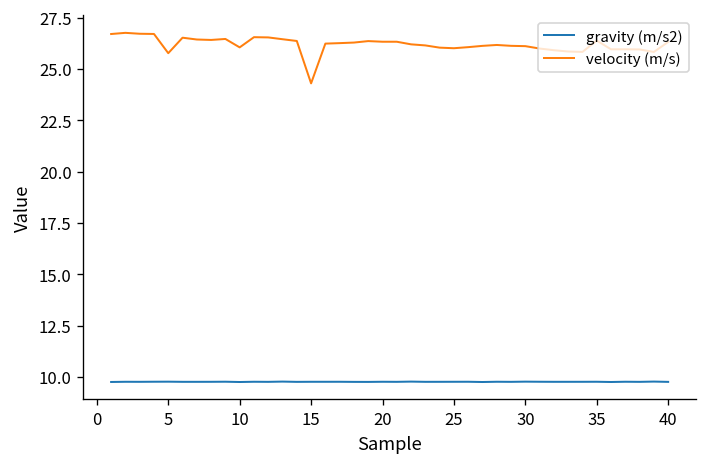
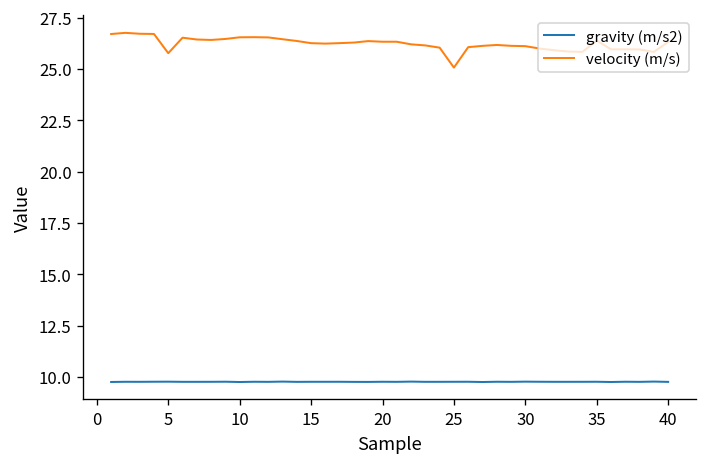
  {
    "gravity (m/s2)": {
      "5": 9.8,
      "10": 9.8,
      "15": 9.8,
      "20": 9.8,
      "25": 9.8,
      "30": 9.8,
      "35": 9.8,
      "40": 9.8
    },
    "velocity (m/s)": {
      "5": 25.8,
-     "10": 26.1,
-     "15": 24.3,
+     "10": 26.5,
+     "15": 26.3,
      "20": 26.3,
-     "25": 26.0,
+     "25": 25.1,
      "30": 26.1
    }
  }
